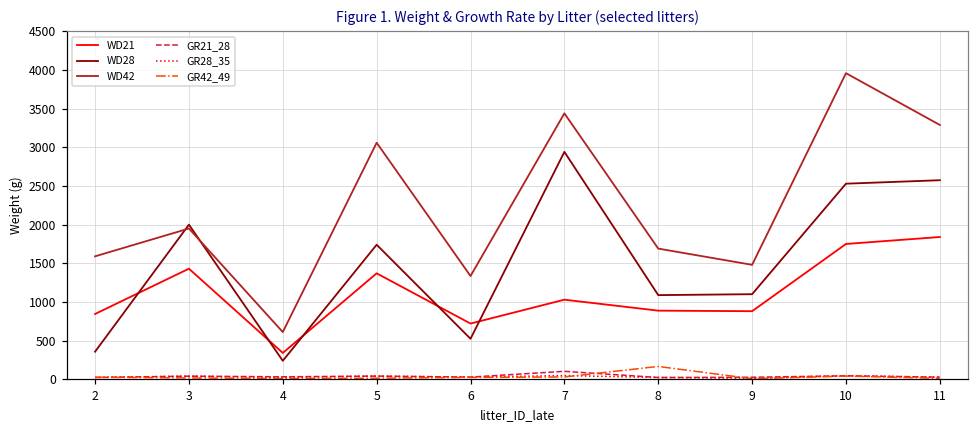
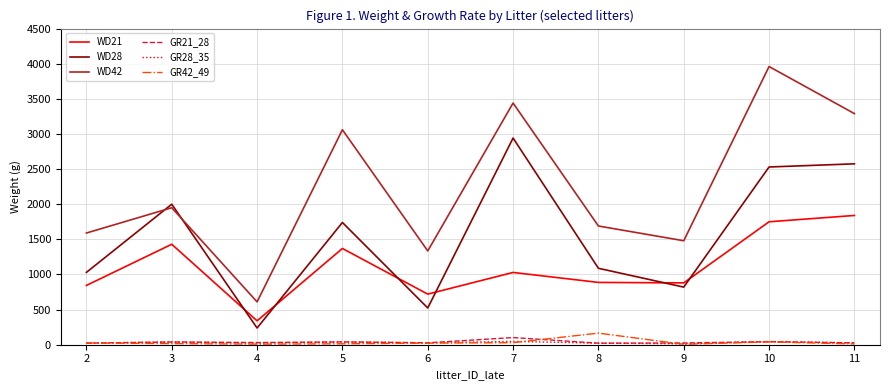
  {
    "WD28": {
-     "2": 400,
+     "2": 1000,
      "3": 2000,
      "4": 200,
      "5": 1700,
      "6": 500,
      "7": 2900,
      "8": 1100,
-     "9": 1100,
+     "9": 800,
      "10": 2500,
      "11": 2600
    },
    "GR42_49": {
      "8": 200
    }
  }
